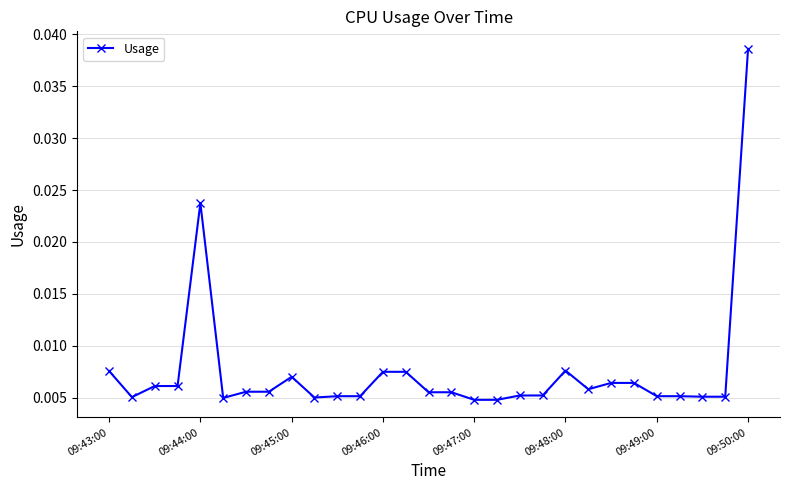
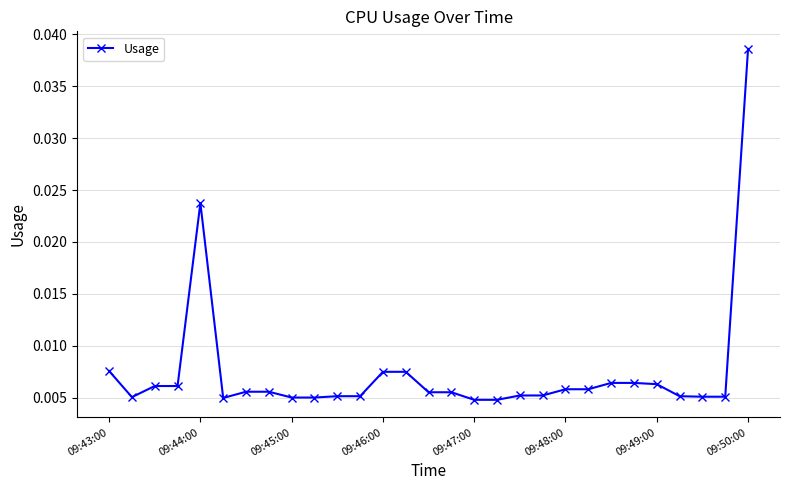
  {
    "09:43:00": 0.0076,
    "09:44:00": 0.0237,
-   "09:45:00": 0.007,
+   "09:45:00": 0.005,
    "09:46:00": 0.0075,
    "09:47:00": 0.0048,
-   "09:48:00": 0.0076,
-   "09:49:00": 0.0051,
+   "09:48:00": 0.0058,
+   "09:49:00": 0.0063,
    "09:50:00": 0.0386
  }
